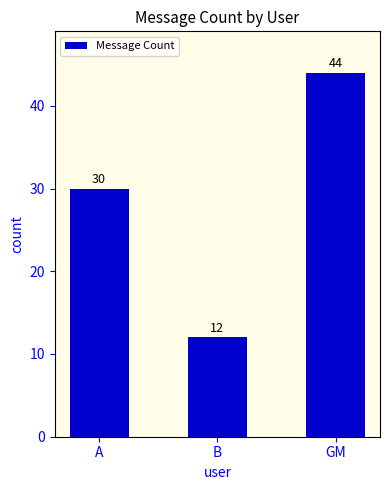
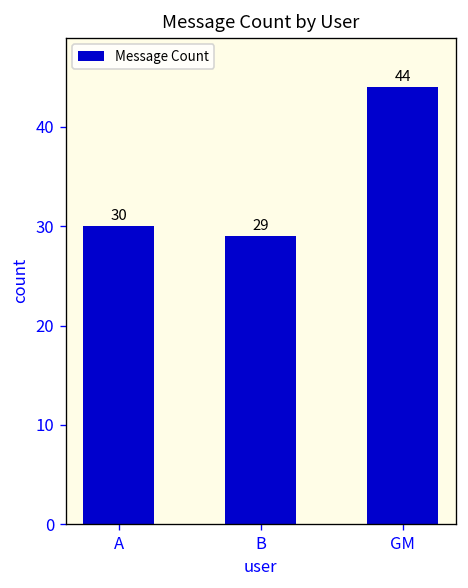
  {
    "A": 30,
-   "B": 12,
+   "B": 29,
    "GM": 44
  }
